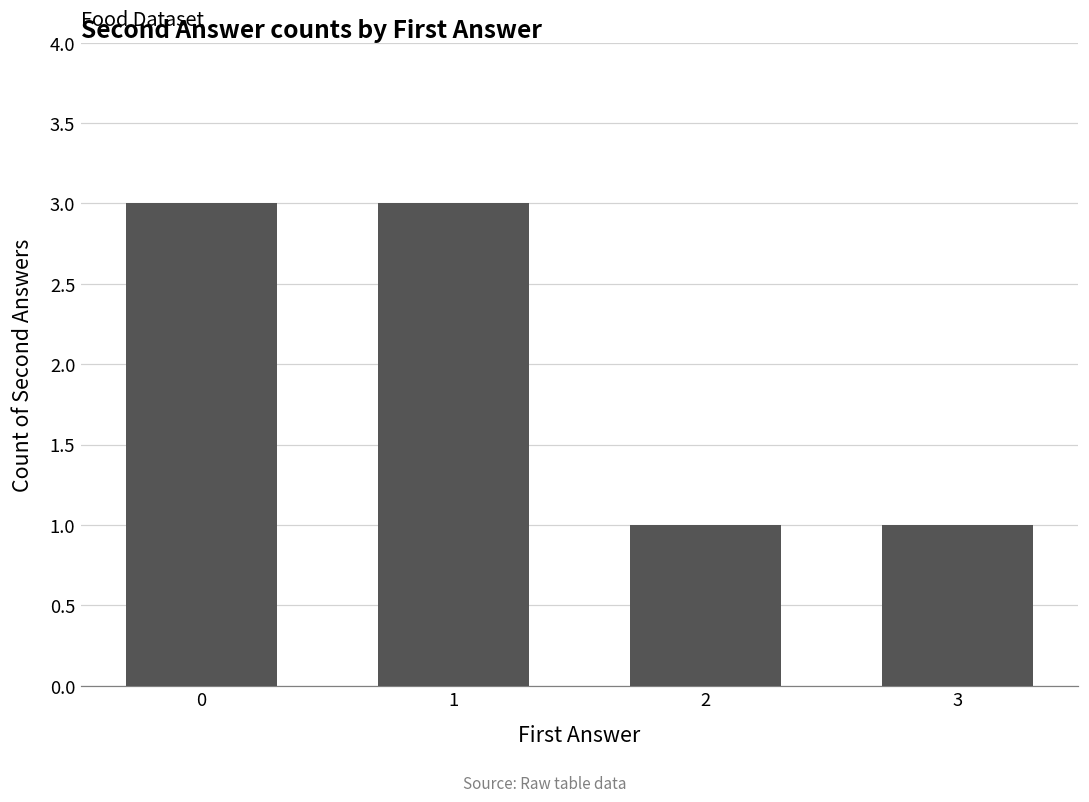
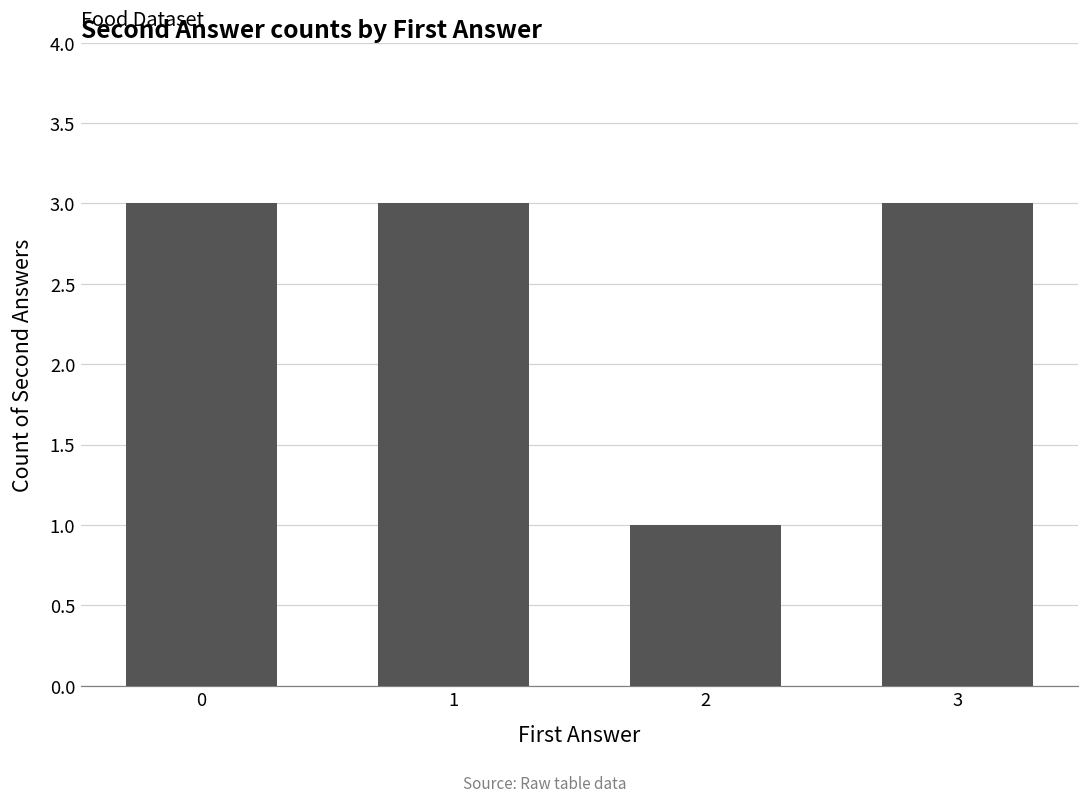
  {
    "0": 3,
    "1": 3,
    "2": 1,
-   "3": 1
+   "3": 3
  }
